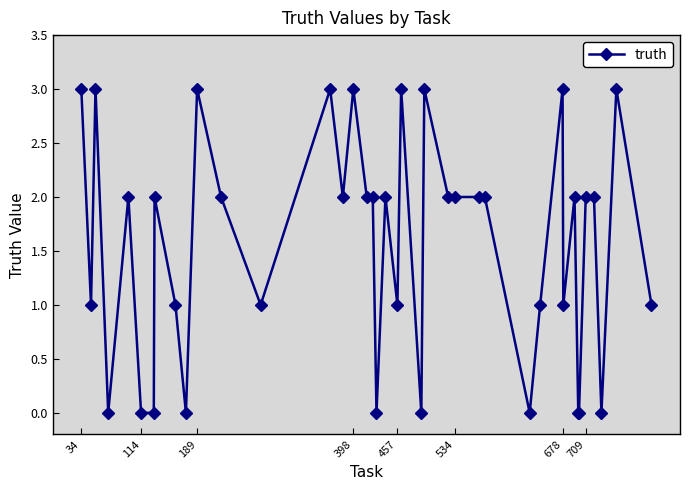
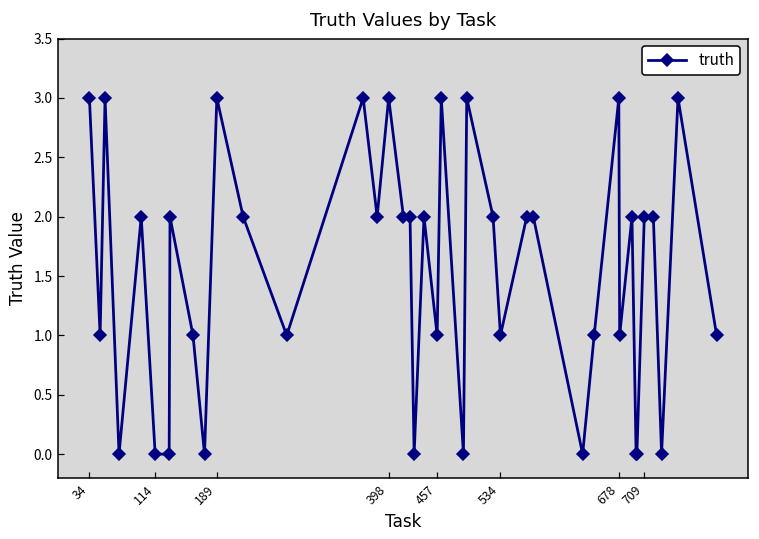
  {
    "34": 3,
    "114": 0,
    "189": 3,
    "398": 3,
    "457": 1,
-   "534": 2,
+   "534": 1,
    "678": 3,
    "709": 2
  }
